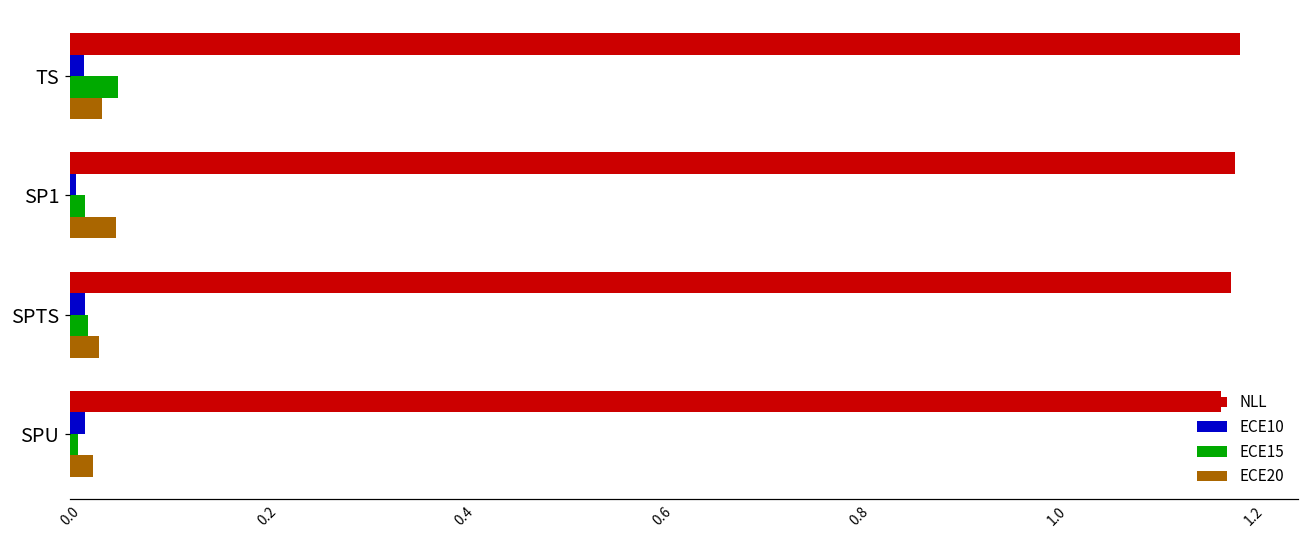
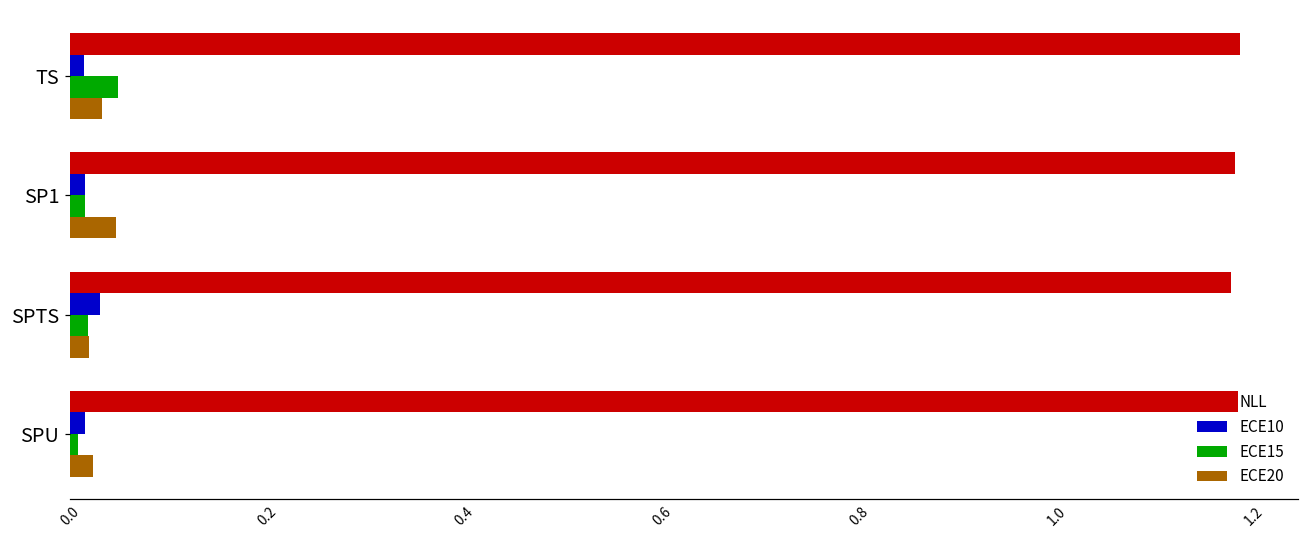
  {
    "NLL": {
      "TS": 1.19,
      "SP1": 1.18,
      "SPTS": 1.18,
-     "SPU": 1.17
+     "SPU": 1.18
    },
    "ECE10": {
      "TS": 0.01,
-     "SP1": 0.01,
-     "SPTS": 0.02,
+     "SP1": 0.02,
+     "SPTS": 0.03,
      "SPU": 0.02
    },
    "ECE15": {
      "TS": 0.05,
      "SP1": 0.02,
      "SPTS": 0.02,
      "SPU": 0.01
    },
    "ECE20": {
      "TS": 0.03,
      "SP1": 0.05,
-     "SPTS": 0.03,
+     "SPTS": 0.02,
      "SPU": 0.02
    }
  }
